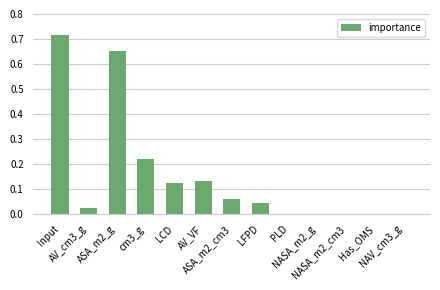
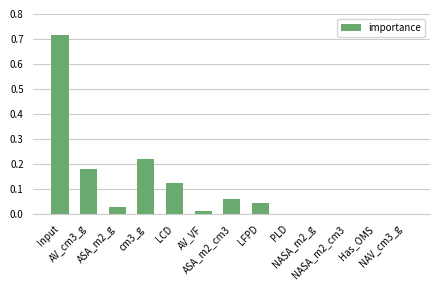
  {
    "Input": 0.72,
-   "AV_cm3_g": 0.02,
-   "ASA_m2_g": 0.65,
+   "AV_cm3_g": 0.18,
+   "ASA_m2_g": 0.03,
    "cm3_g": 0.22,
    "LCD": 0.13,
-   "AV_VF": 0.13,
+   "AV_VF": 0.01,
    "ASA_m2_cm3": 0.06,
    "LFPD": 0.04
  }
